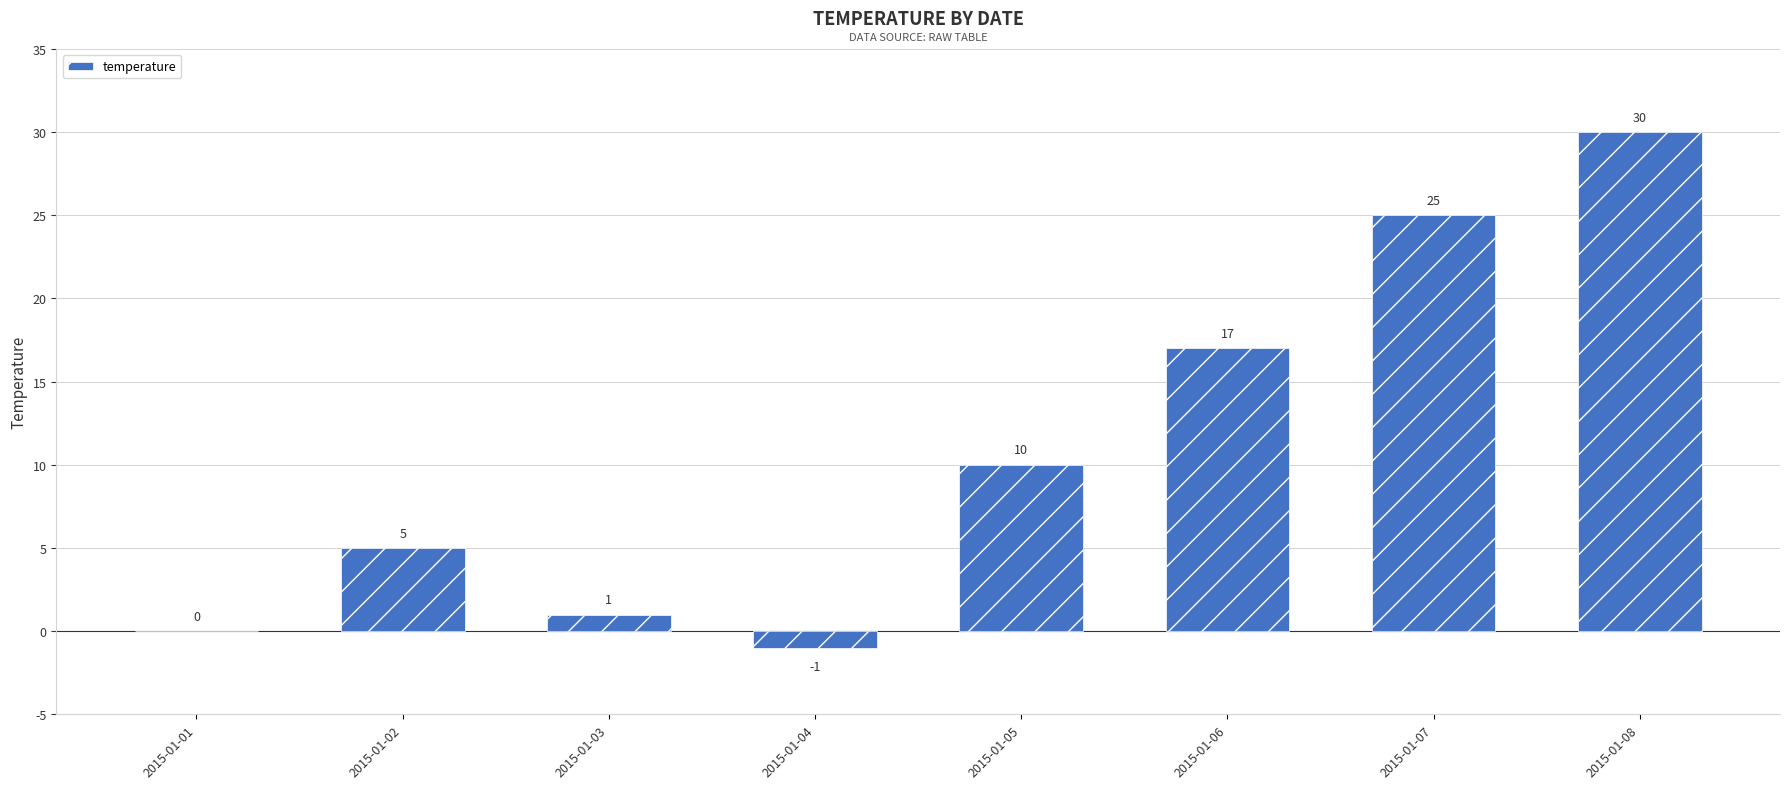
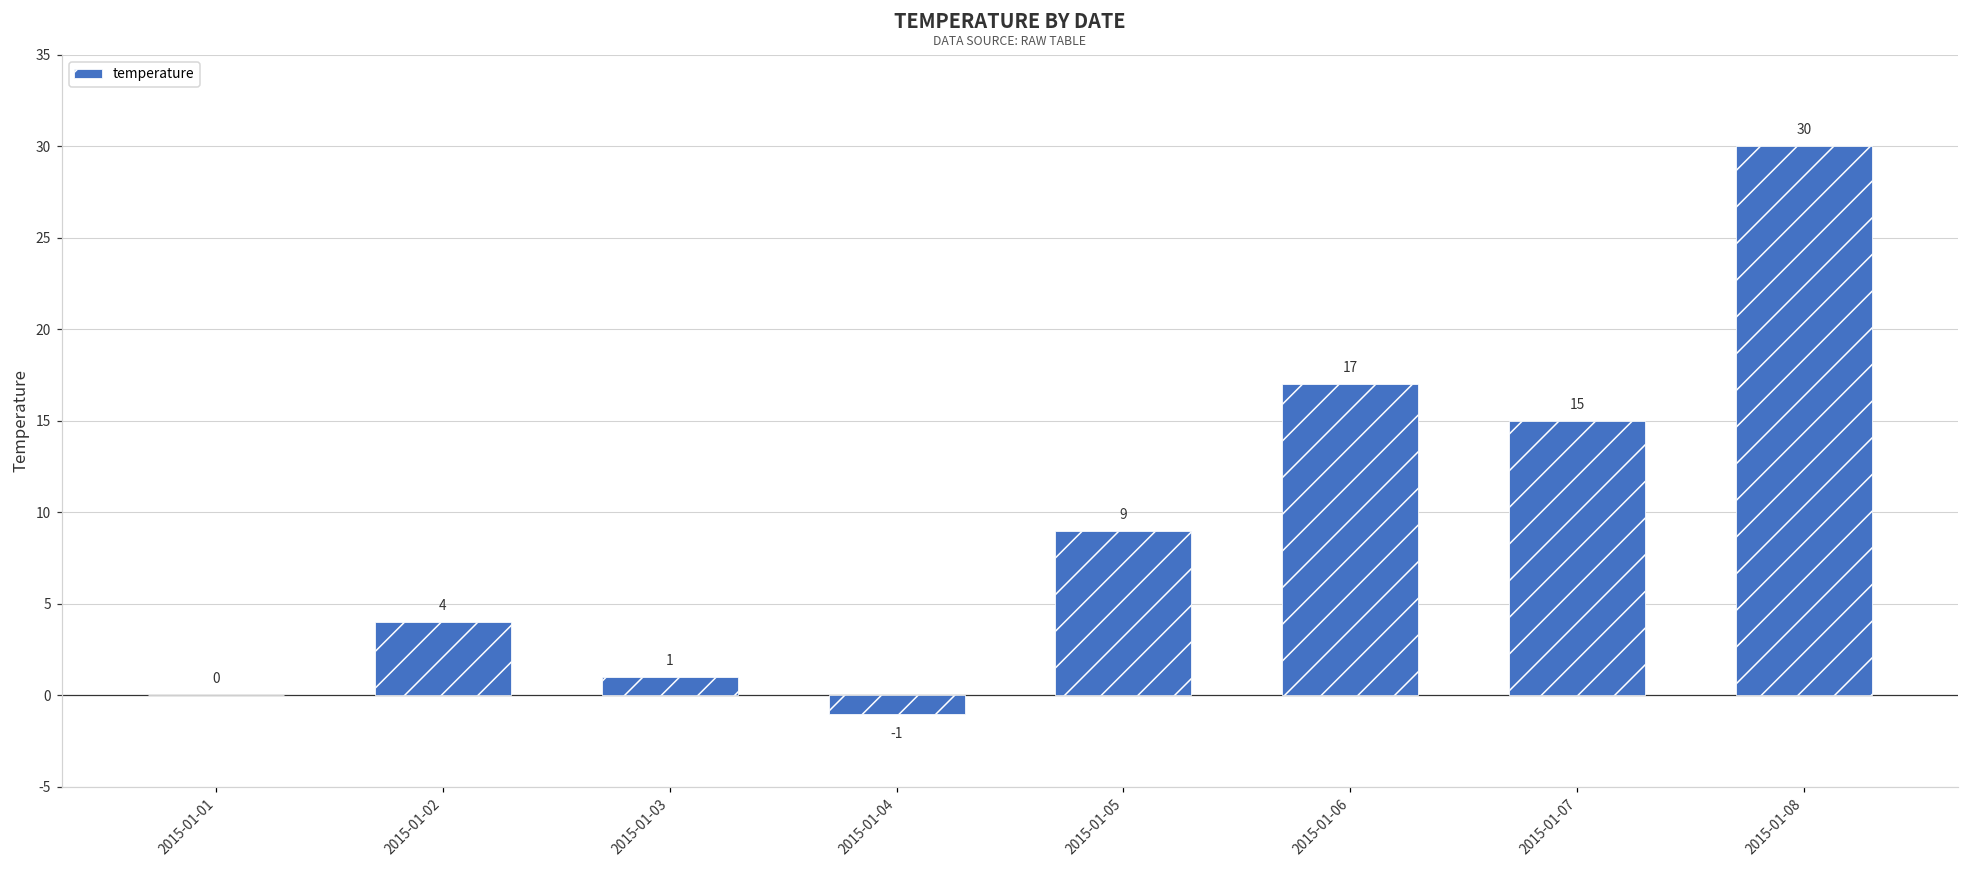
  {
    "2015-01-01": 0,
-   "2015-01-02": 5,
+   "2015-01-02": 4,
    "2015-01-03": 1,
    "2015-01-04": -1,
-   "2015-01-05": 10,
+   "2015-01-05": 9,
    "2015-01-06": 17,
-   "2015-01-07": 25,
+   "2015-01-07": 15,
    "2015-01-08": 30
  }
